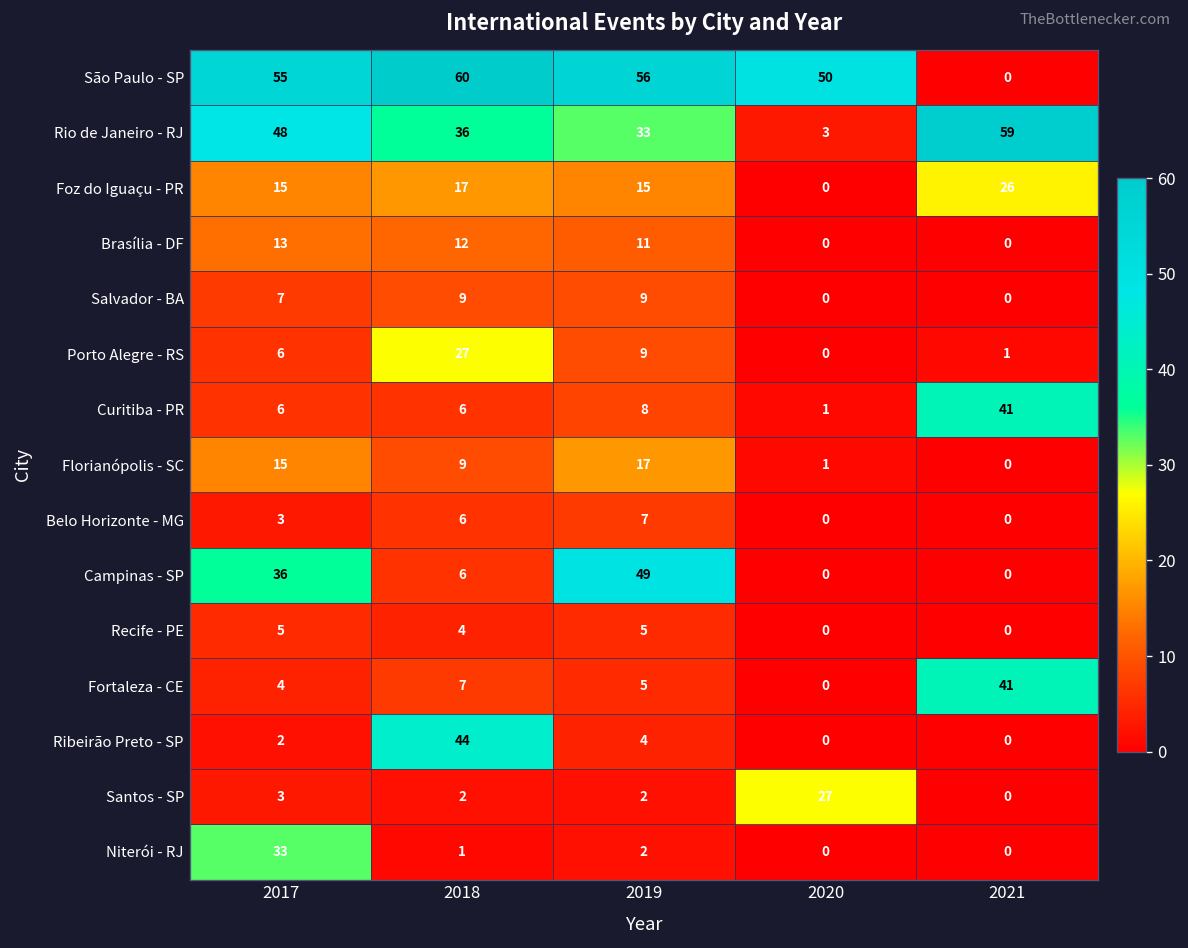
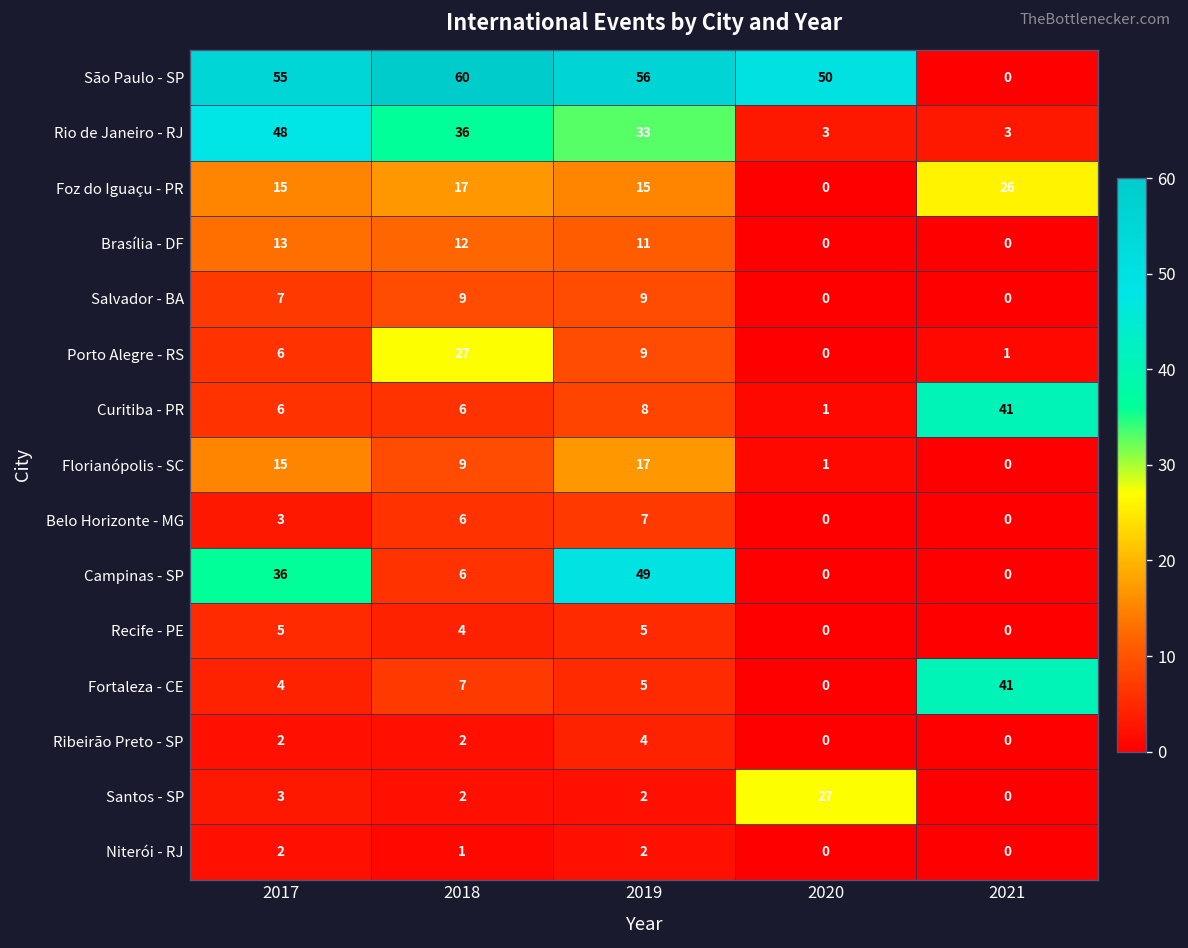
  {
    "São Paulo - SP": {
      "2017": 55,
      "2018": 60,
      "2019": 56,
      "2020": 50,
      "2021": 0
    },
    "Rio de Janeiro - RJ": {
      "2017": 48,
      "2018": 36,
      "2019": 33,
      "2020": 3,
-     "2021": 59
+     "2021": 3
    },
    "Foz do Iguaçu - PR": {
      "2017": 15,
      "2018": 17,
      "2019": 15,
      "2020": 0,
      "2021": 26
    },
    "Brasília - DF": {
      "2017": 13,
      "2018": 12,
      "2019": 11,
      "2020": 0,
      "2021": 0
    },
    "Salvador - BA": {
      "2017": 7,
      "2018": 9,
      "2019": 9,
      "2020": 0,
      "2021": 0
    },
    "Porto Alegre - RS": {
      "2017": 6,
      "2018": 27,
      "2019": 9,
      "2020": 0,
      "2021": 1
    },
    "Curitiba - PR": {
      "2017": 6,
      "2018": 6,
      "2019": 8,
      "2020": 1,
      "2021": 41
    },
    "Florianópolis - SC": {
      "2017": 15,
      "2018": 9,
      "2019": 17,
      "2020": 1,
      "2021": 0
    },
    "Belo Horizonte - MG": {
      "2017": 3,
      "2018": 6,
      "2019": 7,
      "2020": 0,
      "2021": 0
    },
    "Campinas - SP": {
      "2017": 36,
      "2018": 6,
      "2019": 49,
      "2020": 0,
      "2021": 0
    },
    "Recife - PE": {
      "2017": 5,
      "2018": 4,
      "2019": 5,
      "2020": 0,
      "2021": 0
    },
    "Fortaleza - CE": {
      "2017": 4,
      "2018": 7,
      "2019": 5,
      "2020": 0,
      "2021": 41
    },
    "Ribeirão Preto - SP": {
      "2017": 2,
-     "2018": 44,
+     "2018": 2,
      "2019": 4,
      "2020": 0,
      "2021": 0
    },
    "Santos - SP": {
      "2017": 3,
      "2018": 2,
      "2019": 2,
      "2020": 27,
      "2021": 0
    },
    "Niterói - RJ": {
-     "2017": 33,
+     "2017": 2,
      "2018": 1,
      "2019": 2,
      "2020": 0,
      "2021": 0
    }
  }
